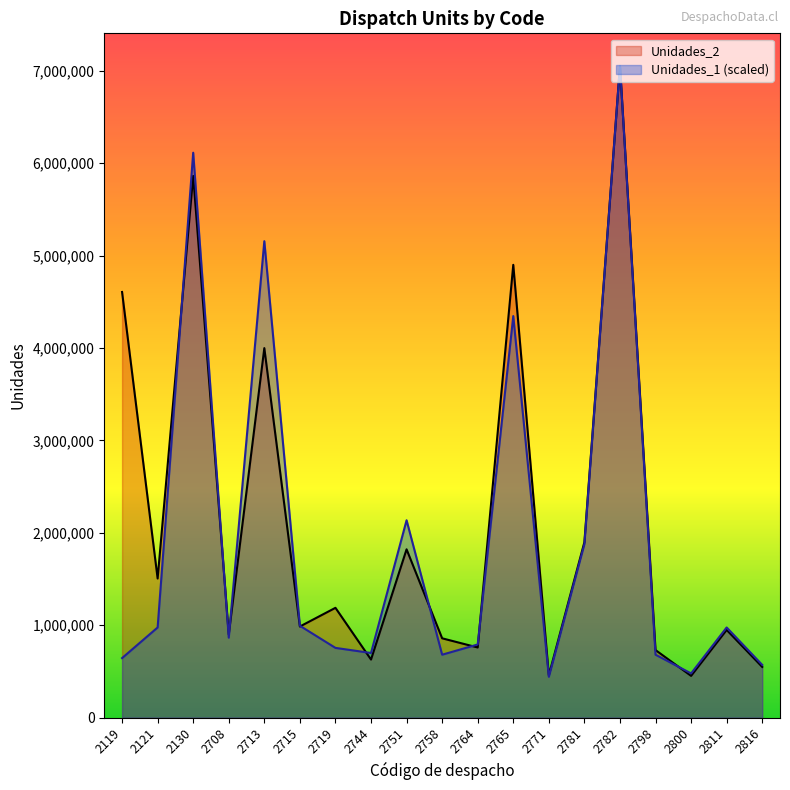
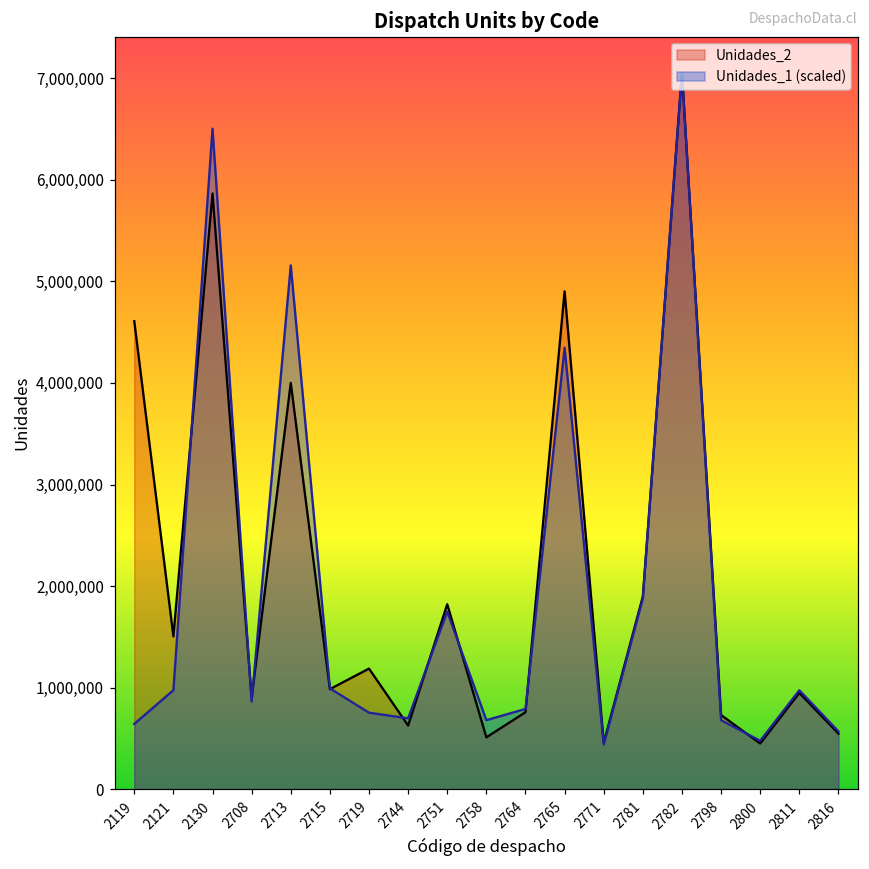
  {
    "Unidades_2": {
      "2119": "4,600,000",
      "2121": "1,500,000",
      "2130": "5,900,000",
      "2708": "900,000",
      "2713": "4,000,000",
      "2719": "1,200,000",
      "2744": "600,000",
      "2751": "1,800,000",
-     "2758": "900,000",
+     "2758": "500,000",
      "2764": "800,000",
      "2765": "4,900,000",
      "2798": "700,000"
    },
    "Unidades_1 (scaled)": {
      "2119": "600,000",
      "2121": "1,000,000",
-     "2130": "6,100,000",
+     "2130": "6,500,000",
      "2708": "900,000",
      "2713": "5,200,000",
      "2719": "800,000",
      "2744": "700,000",
-     "2751": "2,100,000",
+     "2751": "1,700,000",
      "2758": "700,000",
      "2764": "800,000",
      "2765": "4,300,000",
      "2798": "700,000"
    }
  }
